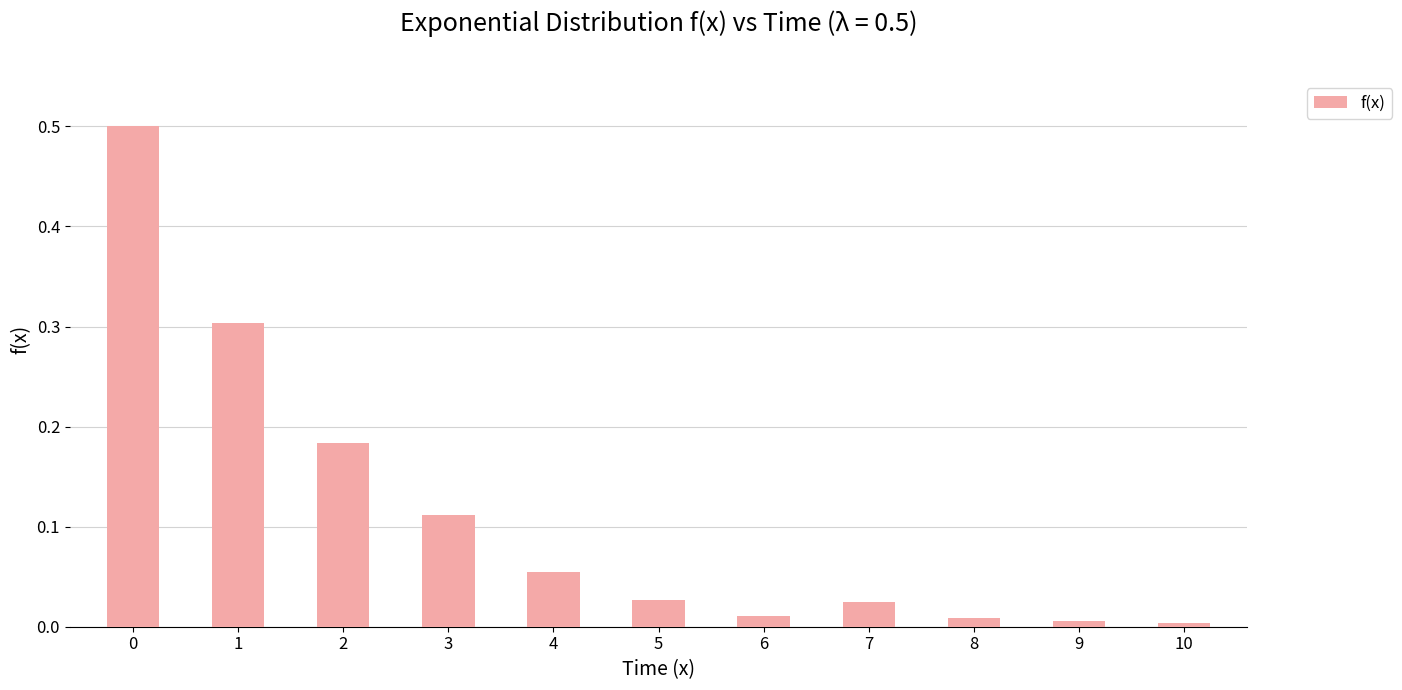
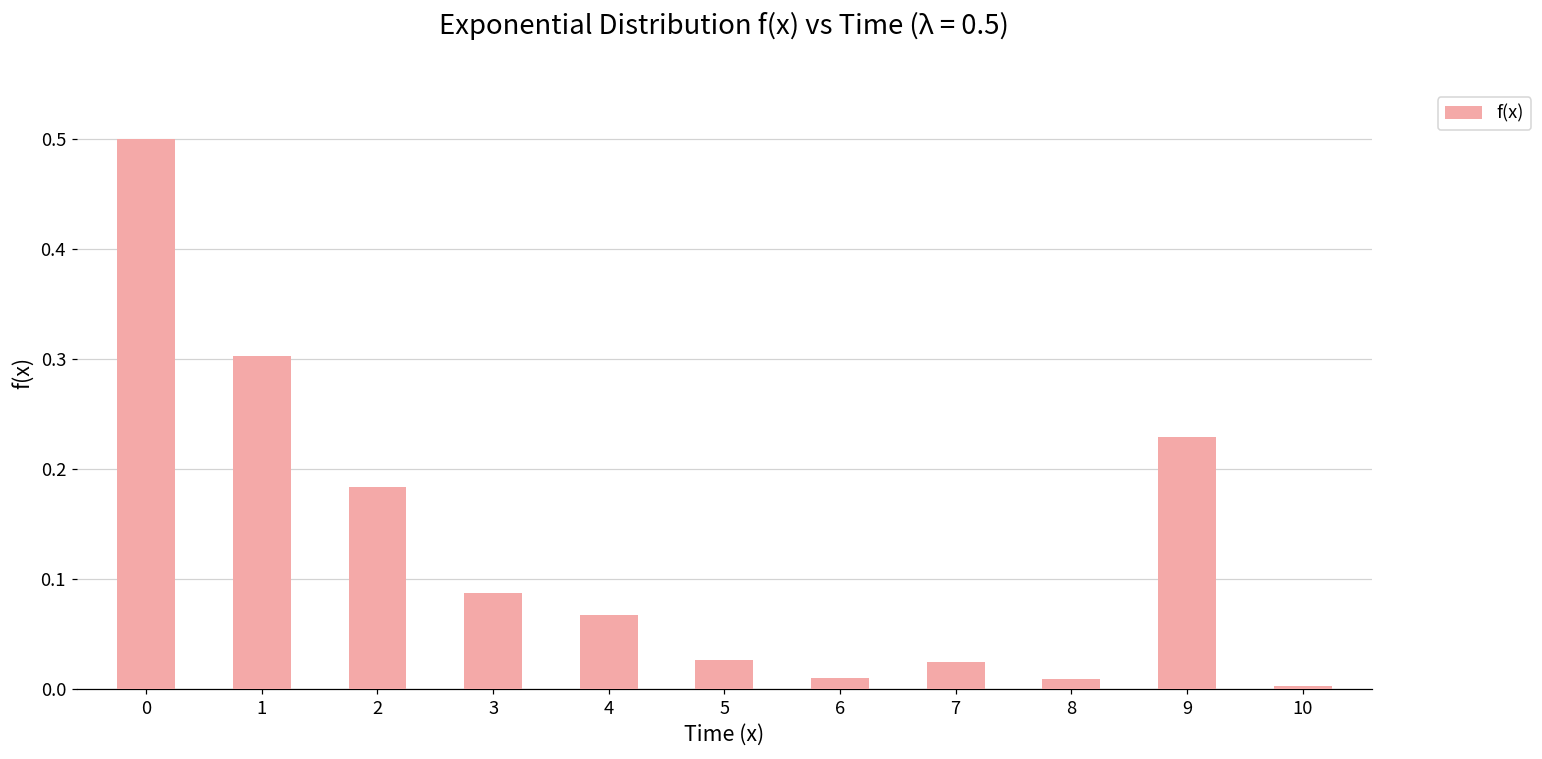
  {
    "0": 0.500,
    "1": 0.303,
    "2": 0.184,
-   "3": 0.112,
-   "4": 0.055,
+   "3": 0.088,
+   "4": 0.068,
    "5": 0.027,
    "6": 0.011,
    "7": 0.024,
    "8": 0.009,
-   "9": 0.006,
+   "9": 0.229,
    "10": 0.003
  }
